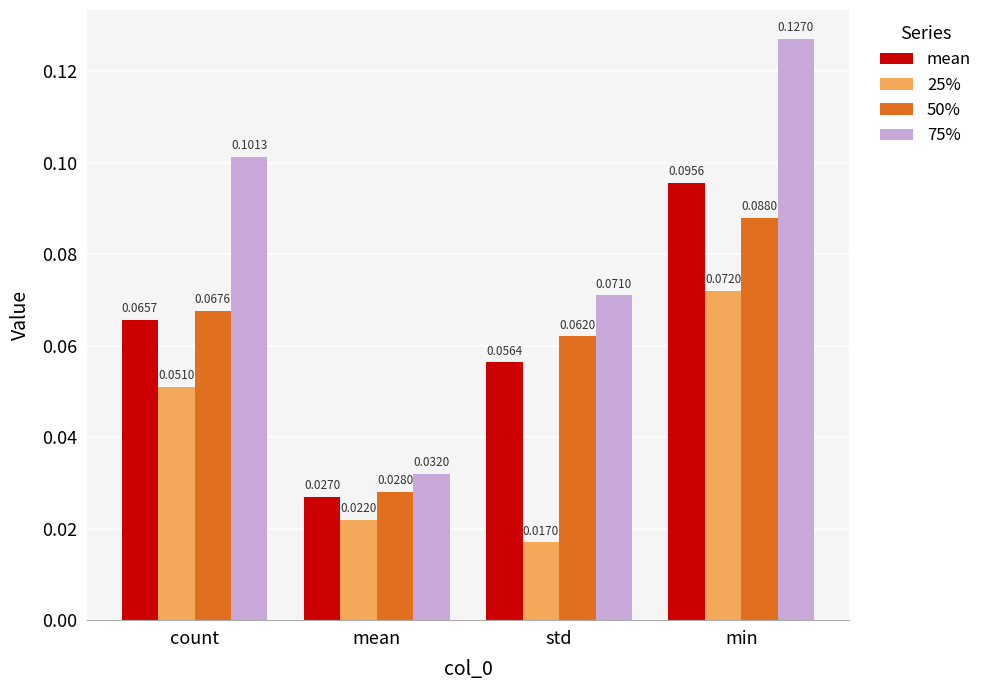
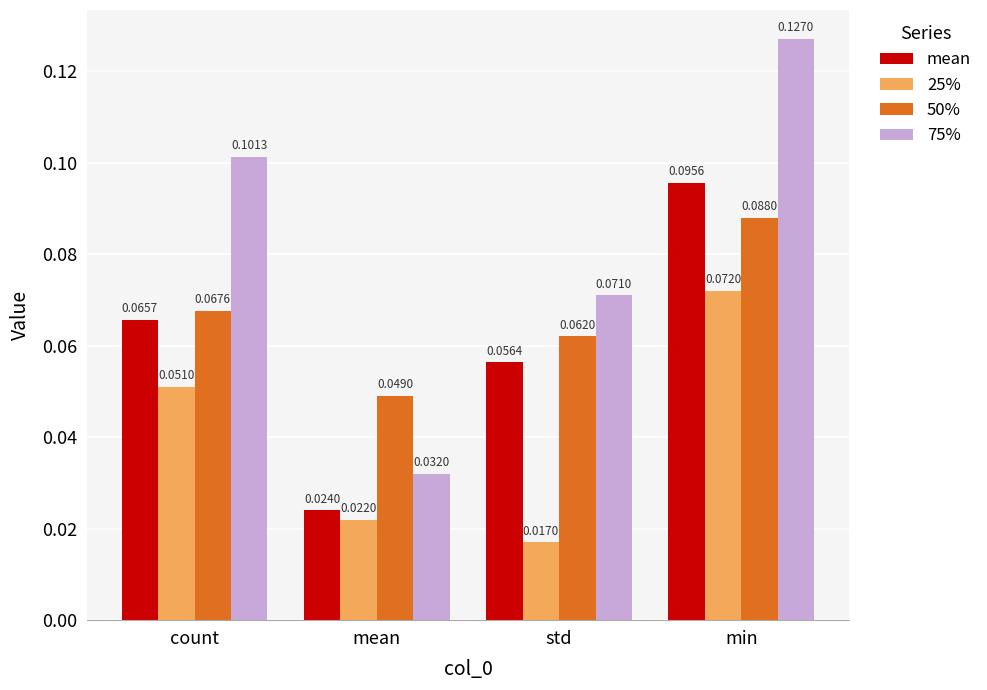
  {
    "mean": {
      "count": 0.0657,
-     "mean": 0.0270,
+     "mean": 0.0240,
      "std": 0.0564,
      "min": 0.0956
    },
    "25%": {
      "count": 0.0510,
      "mean": 0.0220,
      "std": 0.0170,
      "min": 0.0720
    },
    "50%": {
      "count": 0.0676,
-     "mean": 0.0280,
+     "mean": 0.0490,
      "std": 0.0620,
      "min": 0.0880
    },
    "75%": {
      "count": 0.1013,
      "mean": 0.0320,
      "std": 0.0710,
      "min": 0.1270
    }
  }
